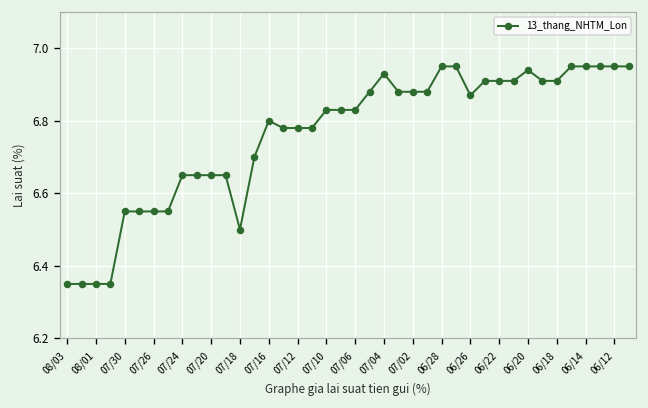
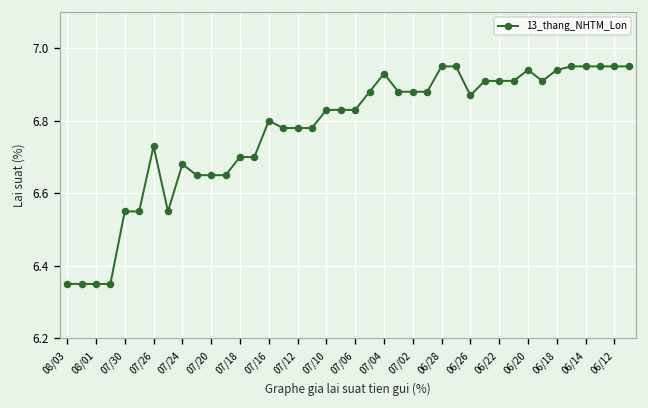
  {
    "08/03": 6.35,
    "08/01": 6.35,
    "07/30": 6.55,
-   "07/26": 6.55,
-   "07/24": 6.65,
+   "07/26": 6.73,
+   "07/24": 6.68,
    "07/20": 6.65,
-   "07/18": 6.5,
+   "07/18": 6.7,
    "07/16": 6.80,
    "07/12": 6.78,
    "07/10": 6.83,
    "07/06": 6.83,
    "07/04": 6.93,
    "07/02": 6.88,
    "06/28": 6.95,
    "06/26": 6.87,
    "06/22": 6.91,
    "06/20": 6.94,
-   "06/18": 6.91,
+   "06/18": 6.94,
    "06/14": 6.95,
    "06/12": 6.95
  }
